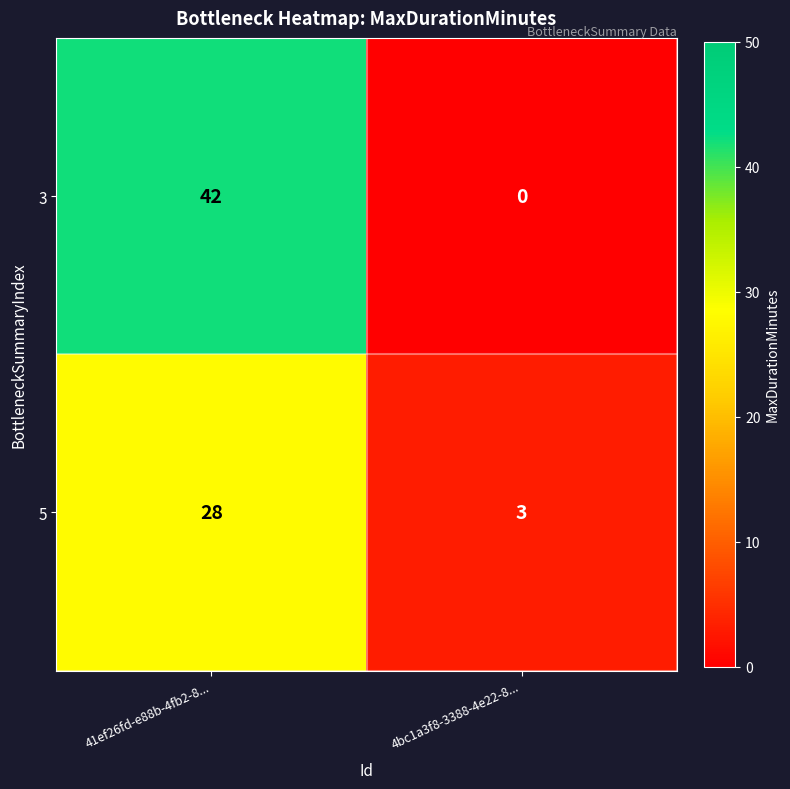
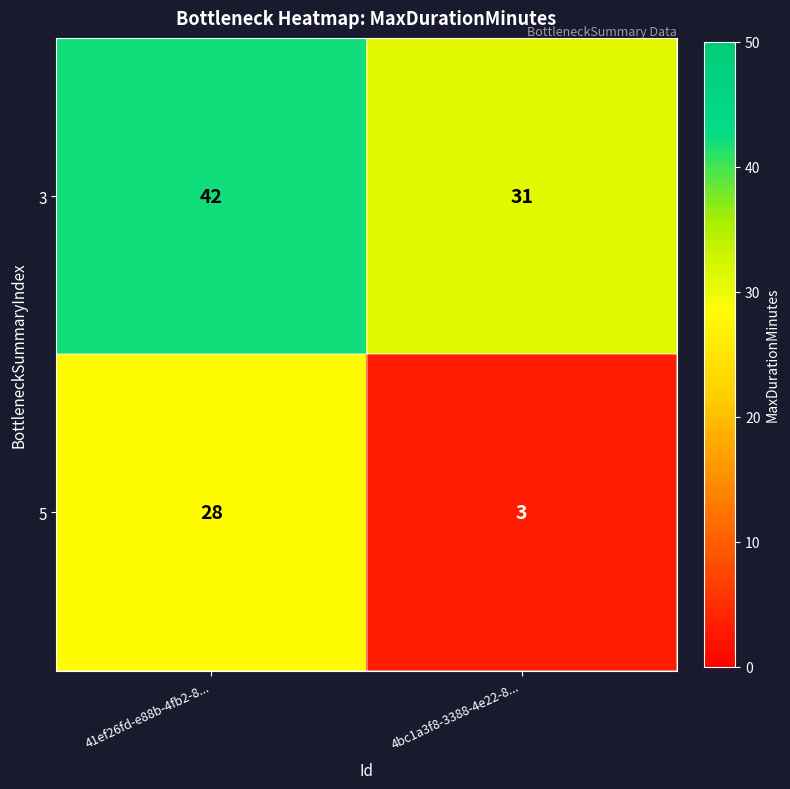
  {
    "3": {
      "41ef26fd-e88b-4fb2-8...": 42,
-     "4bc1a3f8-3388-4e22-8...": 0
+     "4bc1a3f8-3388-4e22-8...": 31
    },
    "5": {
      "41ef26fd-e88b-4fb2-8...": 28,
      "4bc1a3f8-3388-4e22-8...": 3
    }
  }
